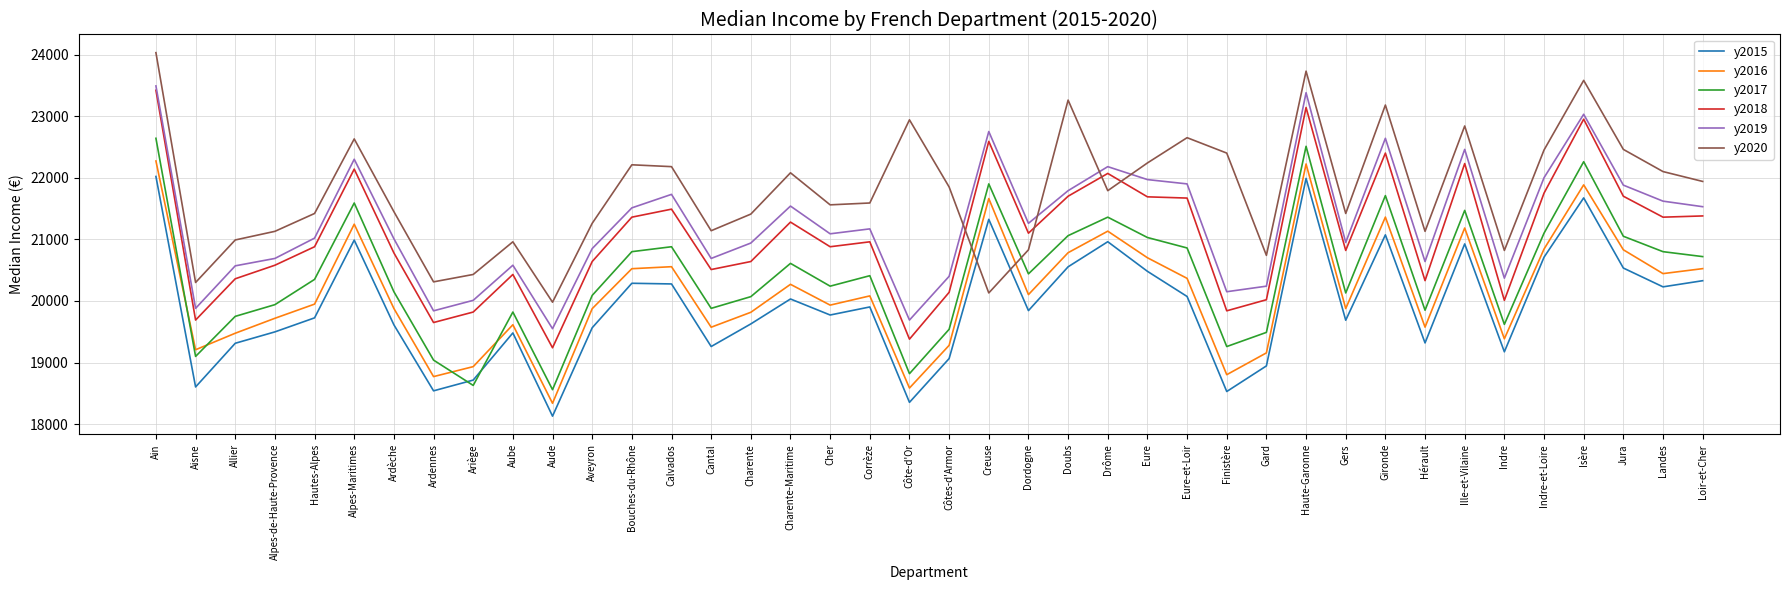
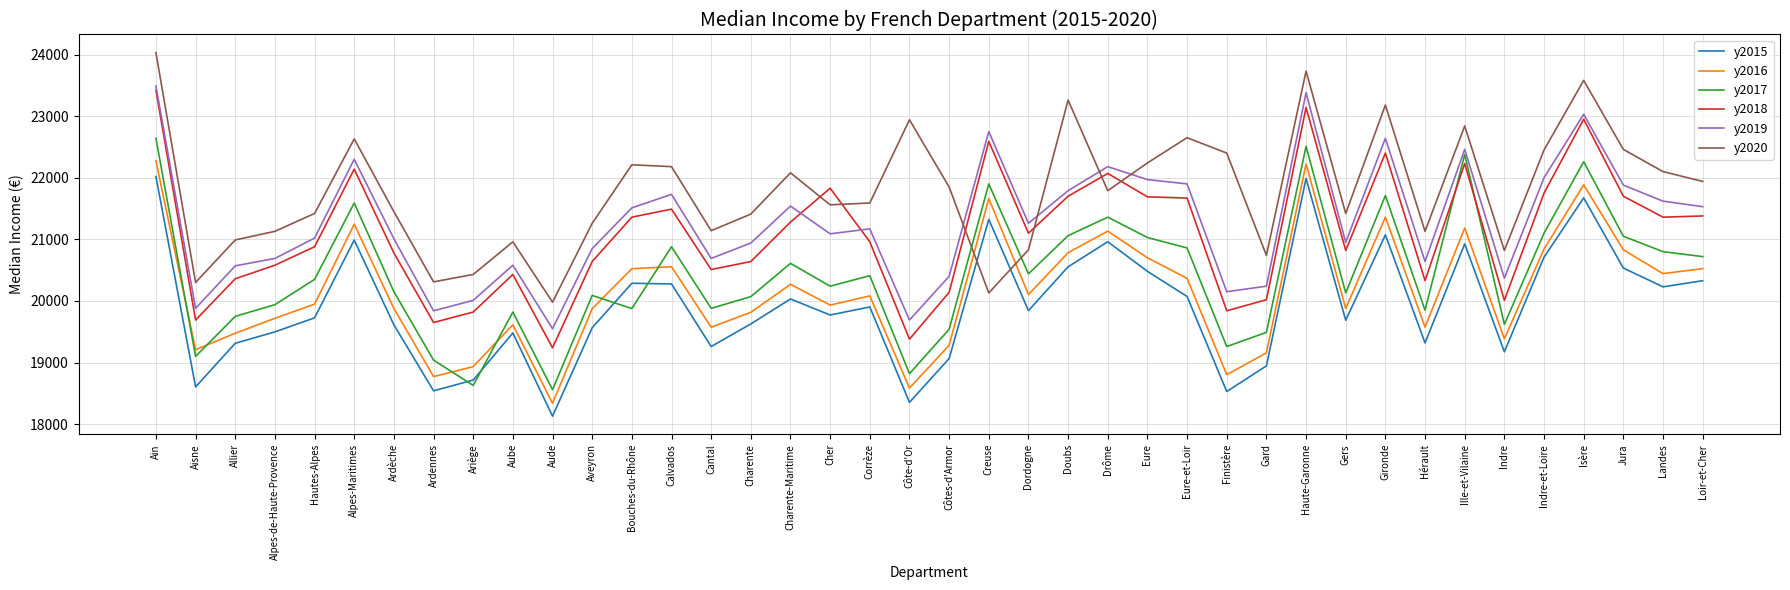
  {
    "y2017": {
      "Ain": 22600,
      "Aisne": 19100,
      "Allier": 19800,
      "Alpes-de-Haute-Provence": 19900,
      "Hautes-Alpes": 20400,
      "Alpes-Maritimes": 21600,
      "Ardèche": 20200,
      "Ardennes": 19000,
      "Ariège": 18600,
      "Aube": 19800,
      "Aude": 18600,
      "Aveyron": 20100,
-     "Bouches-du-Rhône": 20800,
+     "Bouches-du-Rhône": 19900,
      "Calvados": 20900,
      "Cantal": 19900,
      "Charente": 20100,
      "Charente-Maritime": 20600,
      "Cher": 20200,
      "Corrèze": 20400,
      "Côte-d'Or": 18800,
      "Côtes-d'Armor": 19500,
      "Creuse": 21900,
      "Dordogne": 20400,
      "Doubs": 21100,
      "Drôme": 21400,
      "Eure": 21000,
      "Eure-et-Loir": 20900,
      "Finistère": 19300,
      "Gard": 19500,
      "Haute-Garonne": 22500,
      "Gers": 20100,
      "Gironde": 21700,
      "Hérault": 19900,
-     "Ille-et-Vilaine": 21500,
+     "Ille-et-Vilaine": 22400,
      "Indre": 19600,
      "Indre-et-Loire": 21100,
      "Isère": 22300,
      "Jura": 21100,
      "Landes": 20800,
      "Loir-et-Cher": 20700
    },
    "y2018": {
      "Ain": 23400,
      "Aisne": 19700,
      "Allier": 20400,
      "Alpes-de-Haute-Provence": 20600,
      "Hautes-Alpes": 20900,
      "Alpes-Maritimes": 22100,
      "Ardèche": 20800,
      "Ardennes": 19700,
      "Ariège": 19800,
      "Aube": 20400,
      "Aude": 19200,
      "Aveyron": 20600,
      "Bouches-du-Rhône": 21400,
      "Calvados": 21500,
      "Cantal": 20500,
      "Charente": 20600,
      "Charente-Maritime": 21300,
-     "Cher": 20900,
+     "Cher": 21800,
      "Corrèze": 21000,
      "Côte-d'Or": 19400,
      "Côtes-d'Armor": 20100,
      "Creuse": 22600,
      "Dordogne": 21100,
      "Doubs": 21700,
      "Drôme": 22100,
      "Eure": 21700,
      "Eure-et-Loir": 21700,
      "Finistère": 19800,
      "Gard": 20000,
      "Haute-Garonne": 23100,
      "Gers": 20800,
      "Gironde": 22400,
      "Hérault": 20300,
      "Ille-et-Vilaine": 22200,
      "Indre": 20000,
      "Indre-et-Loire": 21800,
      "Isère": 23000,
      "Jura": 21700,
      "Landes": 21400,
      "Loir-et-Cher": 21400
    }
  }
